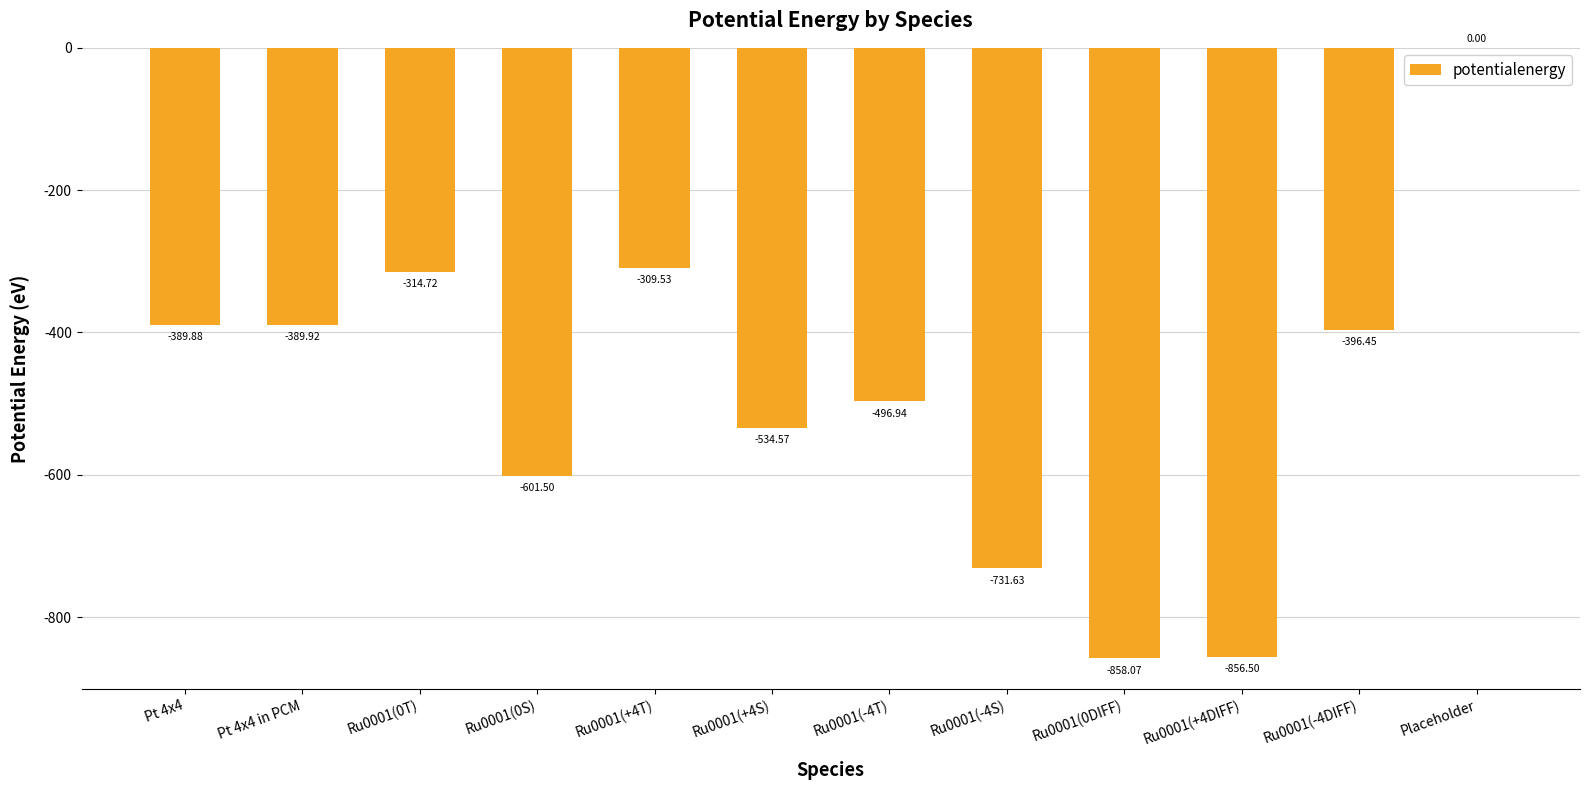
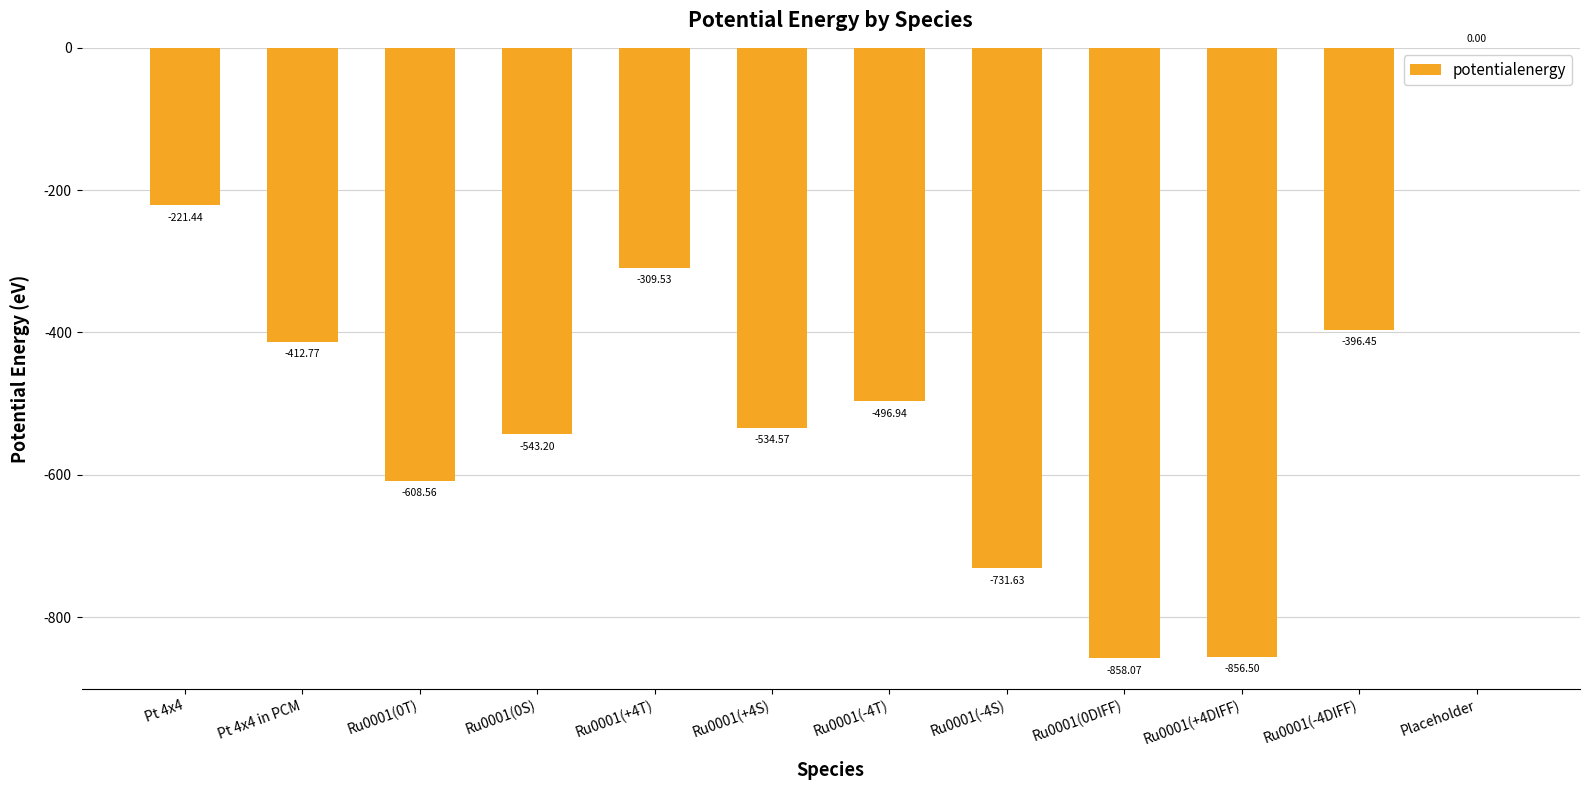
  {
-   "Pt 4x4": -389.88,
-   "Pt 4x4 in PCM": -389.92,
-   "Ru0001(0T)": -314.72,
-   "Ru0001(0S)": -601.50,
+   "Pt 4x4": -221.44,
+   "Pt 4x4 in PCM": -412.77,
+   "Ru0001(0T)": -608.56,
+   "Ru0001(0S)": -543.20,
    "Ru0001(+4T)": -309.53,
    "Ru0001(+4S)": -534.57,
    "Ru0001(-4T)": -496.94,
    "Ru0001(-4S)": -731.63,
    "Ru0001(0DIFF)": -858.07,
    "Ru0001(+4DIFF)": -856.50,
    "Ru0001(-4DIFF)": -396.45,
    "Placeholder": 0.00
  }
